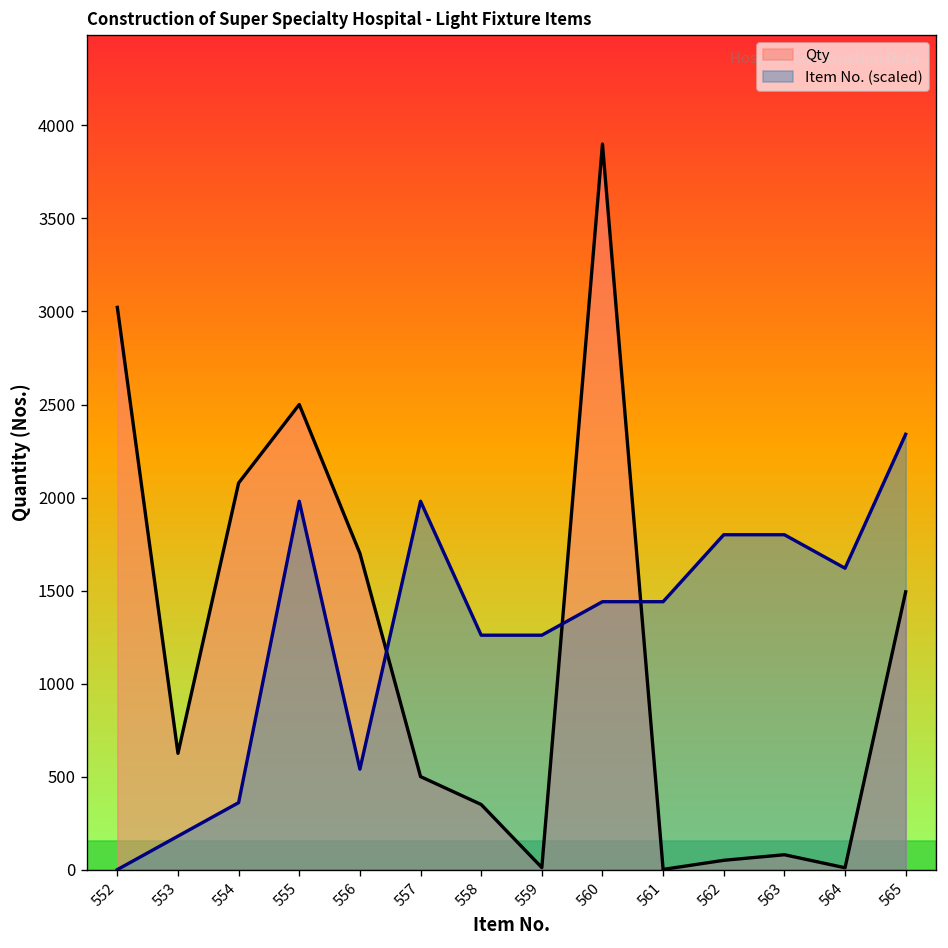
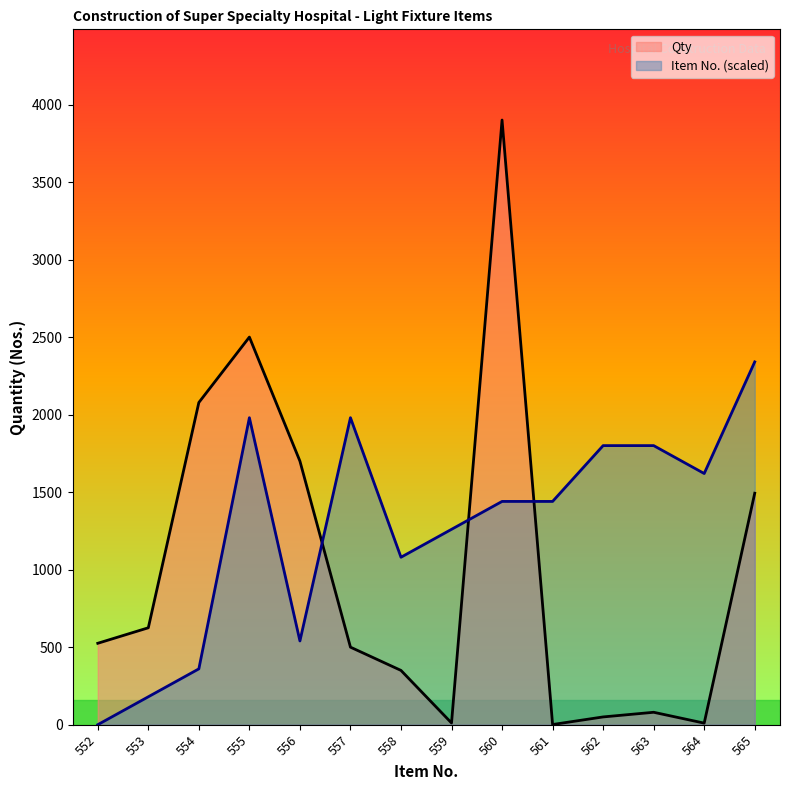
  {
    "Qty": {
-     "552": 3020,
+     "552": 530,
      "553": 630,
      "554": 2080,
      "555": 2500,
      "556": 1700,
      "557": 500,
      "558": 350,
      "560": 3900,
      "565": 1490
    },
    "Item No. (scaled)": {
      "553": 180,
      "554": 360,
      "555": 1980,
      "556": 540,
      "557": 1980,
-     "558": 1260,
+     "558": 1080,
      "559": 1260,
      "560": 1440,
      "561": 1440,
      "562": 1800,
      "563": 1800,
      "564": 1620,
      "565": 2340
    }
  }
